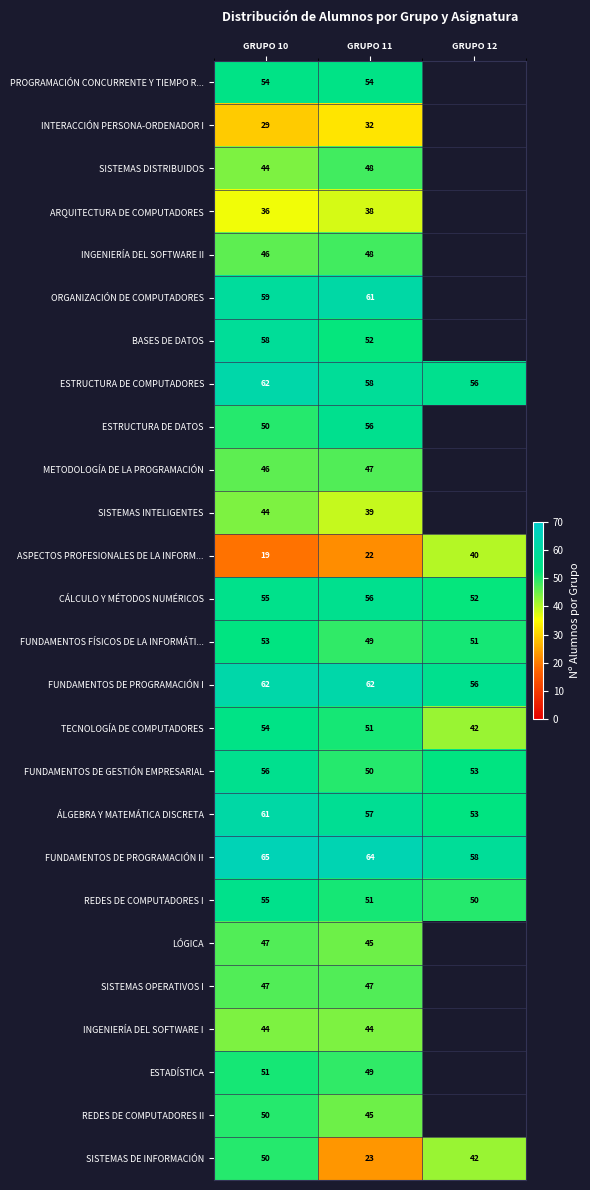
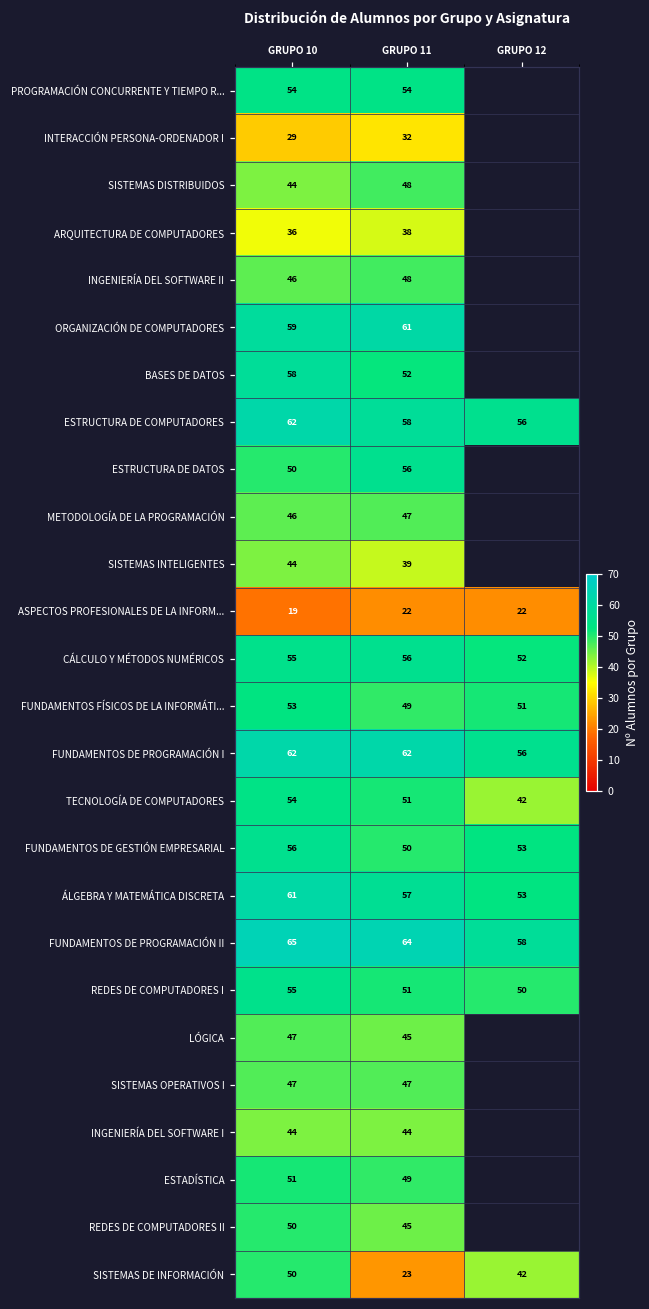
  {
    "PROGRAMACIÓN CONCURRENTE Y TIEMPO R...": {
      "GRUPO 10": 54,
      "GRUPO 11": 54
    },
    "INTERACCIÓN PERSONA-ORDENADOR I": {
      "GRUPO 10": 29,
      "GRUPO 11": 32
    },
    "SISTEMAS DISTRIBUIDOS": {
      "GRUPO 10": 44,
      "GRUPO 11": 48
    },
    "ARQUITECTURA DE COMPUTADORES": {
      "GRUPO 10": 36,
      "GRUPO 11": 38
    },
    "INGENIERÍA DEL SOFTWARE II": {
      "GRUPO 10": 46,
      "GRUPO 11": 48
    },
    "ORGANIZACIÓN DE COMPUTADORES": {
      "GRUPO 10": 59,
      "GRUPO 11": 61
    },
    "BASES DE DATOS": {
      "GRUPO 10": 58,
      "GRUPO 11": 52
    },
    "ESTRUCTURA DE COMPUTADORES": {
      "GRUPO 10": 62,
      "GRUPO 11": 58,
      "GRUPO 12": 56
    },
    "ESTRUCTURA DE DATOS": {
      "GRUPO 10": 50,
      "GRUPO 11": 56
    },
    "METODOLOGÍA DE LA PROGRAMACIÓN": {
      "GRUPO 10": 46,
      "GRUPO 11": 47
    },
    "SISTEMAS INTELIGENTES": {
      "GRUPO 10": 44,
      "GRUPO 11": 39
    },
    "ASPECTOS PROFESIONALES DE LA INFORM...": {
      "GRUPO 10": 19,
      "GRUPO 11": 22,
-     "GRUPO 12": 40
+     "GRUPO 12": 22
    },
    "CÁLCULO Y MÉTODOS NUMÉRICOS": {
      "GRUPO 10": 55,
      "GRUPO 11": 56,
      "GRUPO 12": 52
    },
    "FUNDAMENTOS FÍSICOS DE LA INFORMÁTI...": {
      "GRUPO 10": 53,
      "GRUPO 11": 49,
      "GRUPO 12": 51
    },
    "FUNDAMENTOS DE PROGRAMACIÓN I": {
      "GRUPO 10": 62,
      "GRUPO 11": 62,
      "GRUPO 12": 56
    },
    "TECNOLOGÍA DE COMPUTADORES": {
      "GRUPO 10": 54,
      "GRUPO 11": 51,
      "GRUPO 12": 42
    },
    "FUNDAMENTOS DE GESTIÓN EMPRESARIAL": {
      "GRUPO 10": 56,
      "GRUPO 11": 50,
      "GRUPO 12": 53
    },
    "ÁLGEBRA Y MATEMÁTICA DISCRETA": {
      "GRUPO 10": 61,
      "GRUPO 11": 57,
      "GRUPO 12": 53
    },
    "FUNDAMENTOS DE PROGRAMACIÓN II": {
      "GRUPO 10": 65,
      "GRUPO 11": 64,
      "GRUPO 12": 58
    },
    "REDES DE COMPUTADORES I": {
      "GRUPO 10": 55,
      "GRUPO 11": 51,
      "GRUPO 12": 50
    },
    "LÓGICA": {
      "GRUPO 10": 47,
      "GRUPO 11": 45
    },
    "SISTEMAS OPERATIVOS I": {
      "GRUPO 10": 47,
      "GRUPO 11": 47
    },
    "INGENIERÍA DEL SOFTWARE I": {
      "GRUPO 10": 44,
      "GRUPO 11": 44
    },
    "ESTADÍSTICA": {
      "GRUPO 10": 51,
      "GRUPO 11": 49
    },
    "REDES DE COMPUTADORES II": {
      "GRUPO 10": 50,
      "GRUPO 11": 45
    },
    "SISTEMAS DE INFORMACIÓN": {
      "GRUPO 10": 50,
      "GRUPO 11": 23,
      "GRUPO 12": 42
    }
  }
